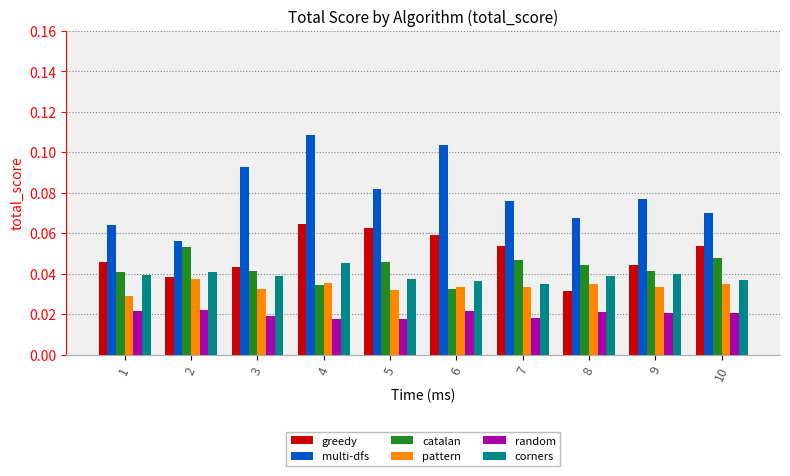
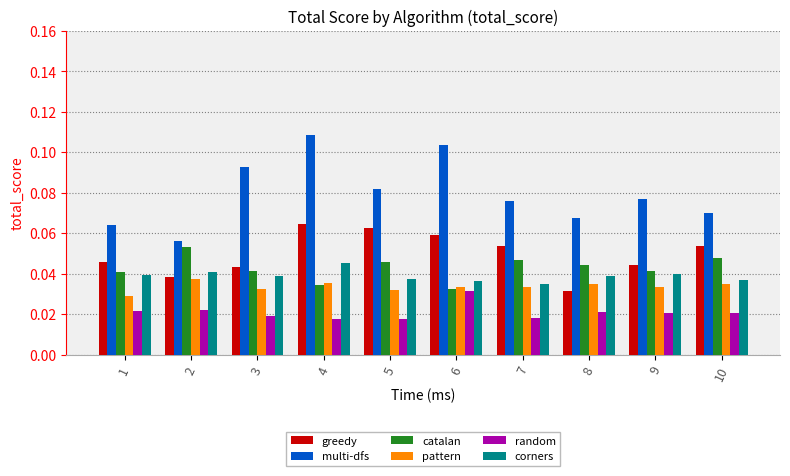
  {
    "greedy": {
      "1": 0.046,
      "2": 0.038,
      "3": 0.043,
      "4": 0.065,
      "5": 0.062,
      "6": 0.059,
      "7": 0.054,
      "8": 0.031,
      "9": 0.044,
      "10": 0.054
    },
    "multi-dfs": {
      "1": 0.064,
      "2": 0.056,
      "3": 0.093,
      "4": 0.109,
      "5": 0.082,
      "6": 0.104,
      "7": 0.076,
      "8": 0.068,
      "9": 0.077,
      "10": 0.070
    },
    "catalan": {
      "1": 0.041,
      "2": 0.053,
      "3": 0.041,
      "4": 0.034,
      "5": 0.046,
      "6": 0.033,
      "7": 0.047,
      "8": 0.044,
      "9": 0.041,
      "10": 0.048
    },
    "pattern": {
      "1": 0.029,
      "2": 0.037,
      "3": 0.033,
      "4": 0.036,
      "5": 0.032,
      "6": 0.034,
      "7": 0.033,
      "8": 0.035,
      "9": 0.034,
      "10": 0.035
    },
    "random": {
      "1": 0.022,
      "2": 0.022,
      "3": 0.019,
      "4": 0.018,
      "5": 0.018,
-     "6": 0.022,
+     "6": 0.032,
      "7": 0.018,
      "8": 0.021,
      "9": 0.021,
      "10": 0.021
    },
    "corners": {
      "1": 0.039,
      "2": 0.041,
      "3": 0.039,
      "4": 0.045,
      "5": 0.037,
      "6": 0.037,
      "7": 0.035,
      "8": 0.039,
      "9": 0.040,
      "10": 0.037
    }
  }
